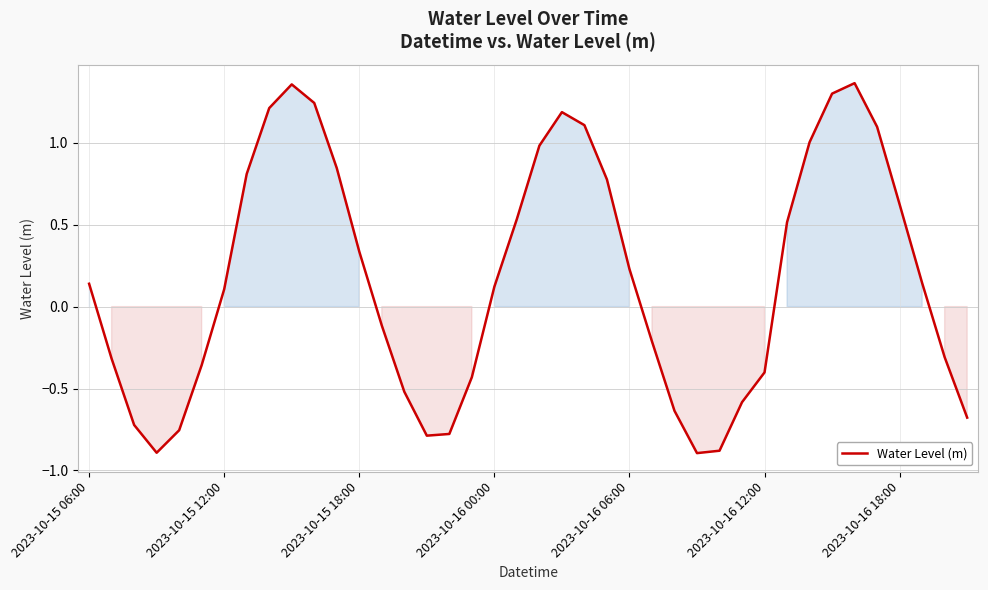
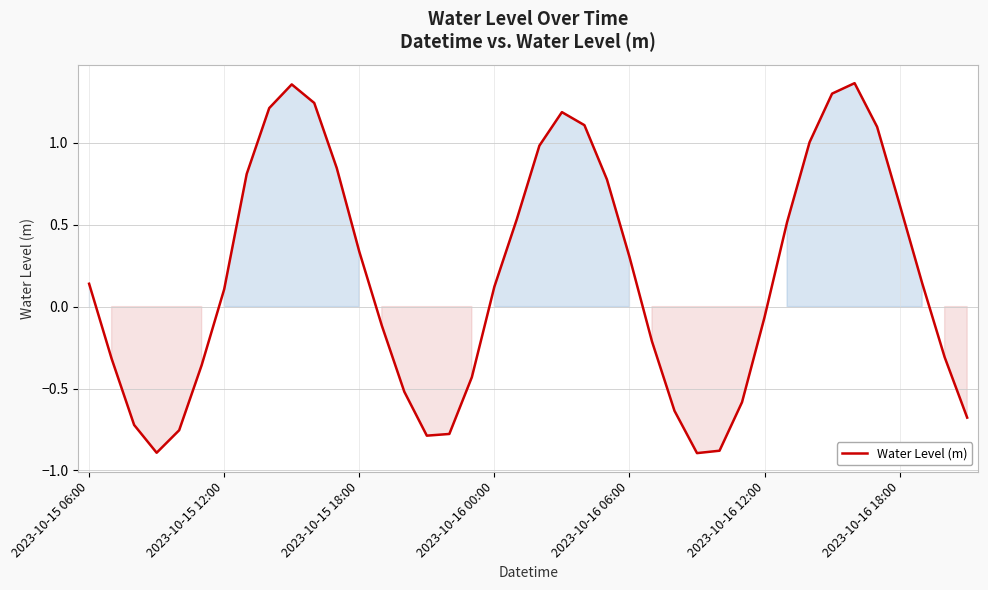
  {
    "2023-10-15 06:00": 0.14,
    "2023-10-15 12:00": 0.11,
    "2023-10-15 18:00": 0.34,
    "2023-10-16 00:00": 0.12,
-   "2023-10-16 06:00": 0.23,
-   "2023-10-16 12:00": -0.40,
+   "2023-10-16 06:00": 0.30,
+   "2023-10-16 12:00": -0.06,
    "2023-10-16 18:00": 0.62
  }
